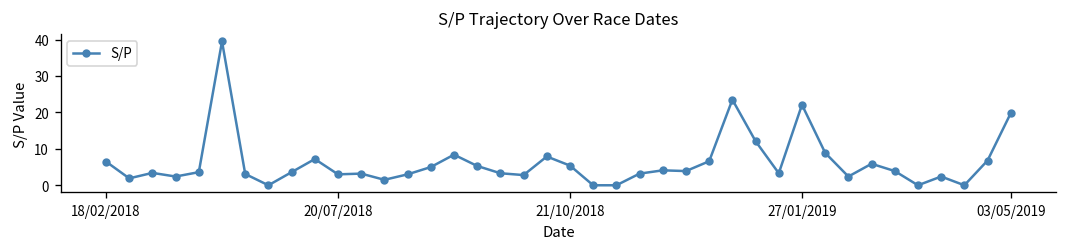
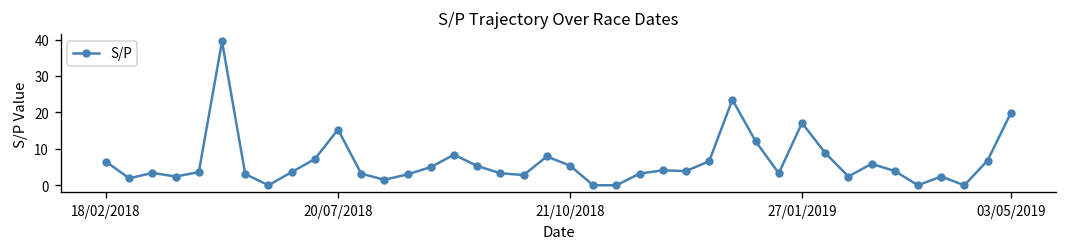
  {
    "18/02/2018": 7,
-   "20/07/2018": 3,
+   "20/07/2018": 15,
    "21/10/2018": 5,
-   "27/01/2019": 22,
+   "27/01/2019": 17,
    "03/05/2019": 20
  }
